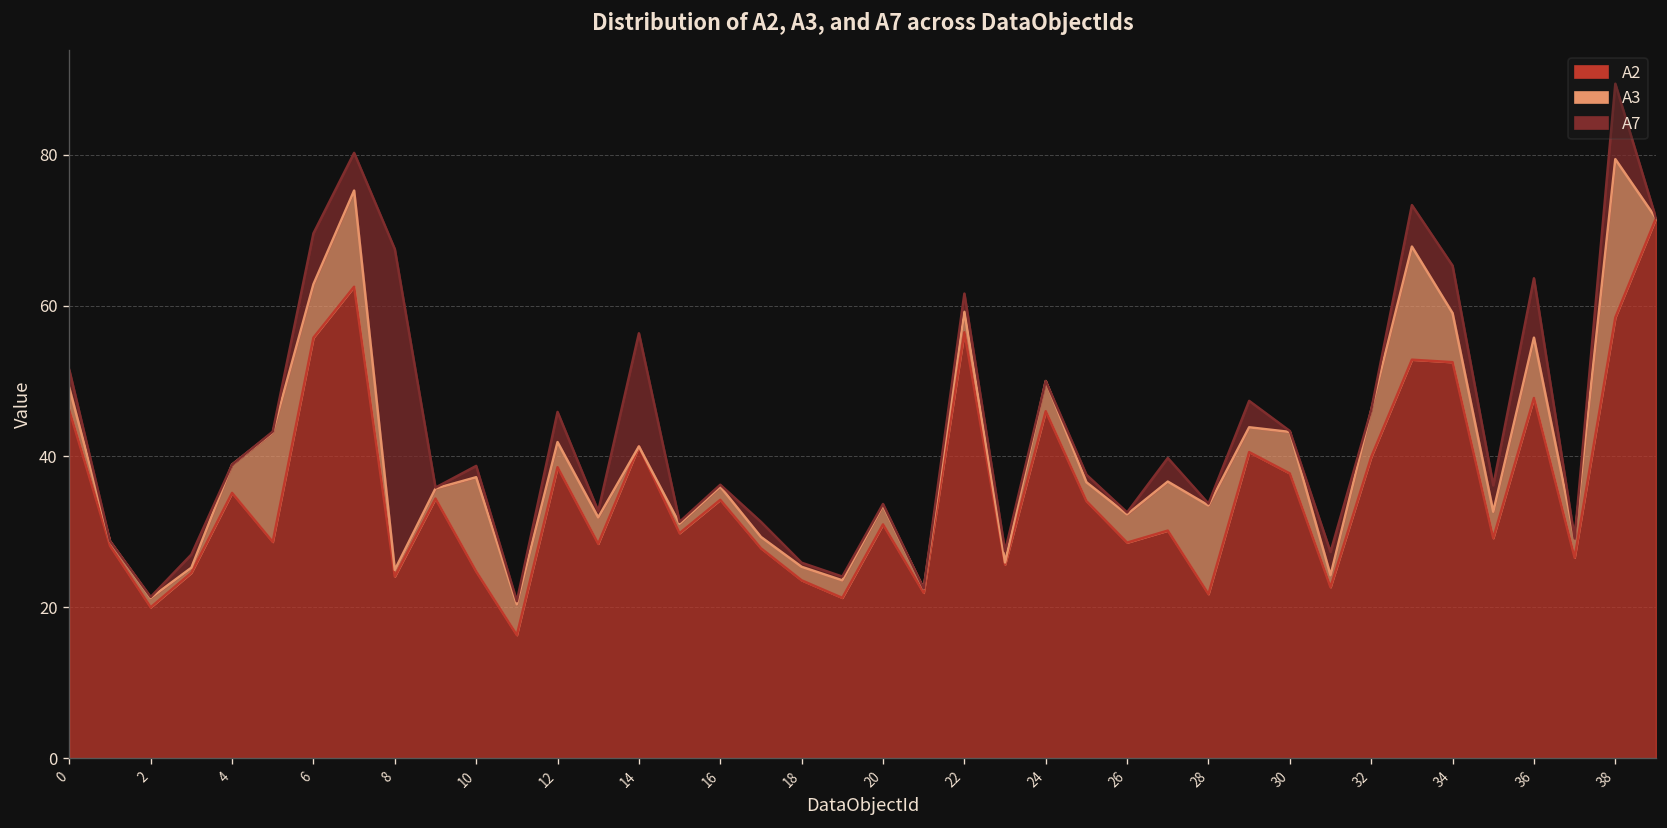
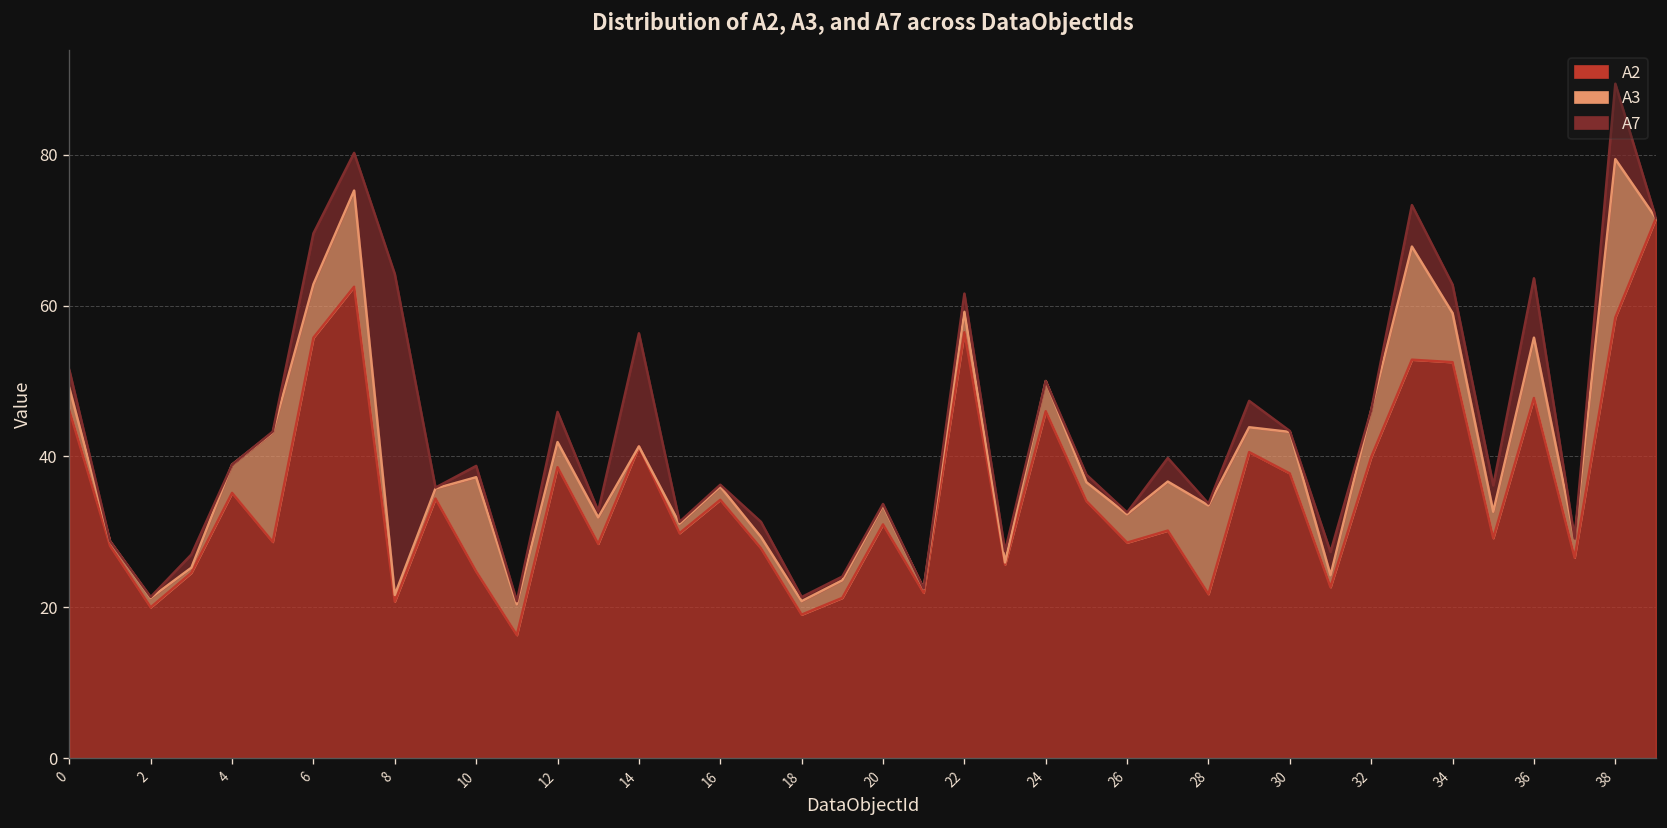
  {
    "A2": {
      "0": 46,
      "2": 20,
      "4": 35,
      "6": 56,
-     "8": 24,
+     "8": 21,
      "10": 25,
      "12": 39,
      "16": 34,
-     "18": 24,
+     "18": 19,
      "20": 31,
      "22": 56,
      "24": 46,
      "26": 29,
      "28": 22,
      "30": 38,
      "32": 40,
      "34": 53,
      "36": 48,
      "38": 58
    },
    "A3": {
      "0": 3,
      "6": 7,
      "8": 1,
      "10": 13,
      "12": 3,
      "18": 2,
      "22": 3,
      "34": 7,
      "36": 8,
      "38": 21
    },
    "A7": {
      "0": 2,
      "6": 7,
      "8": 43,
      "10": 2,
      "12": 4,
      "14": 15,
      "18": 1,
      "22": 2,
-     "34": 6,
+     "34": 4,
      "36": 8
    }
  }
